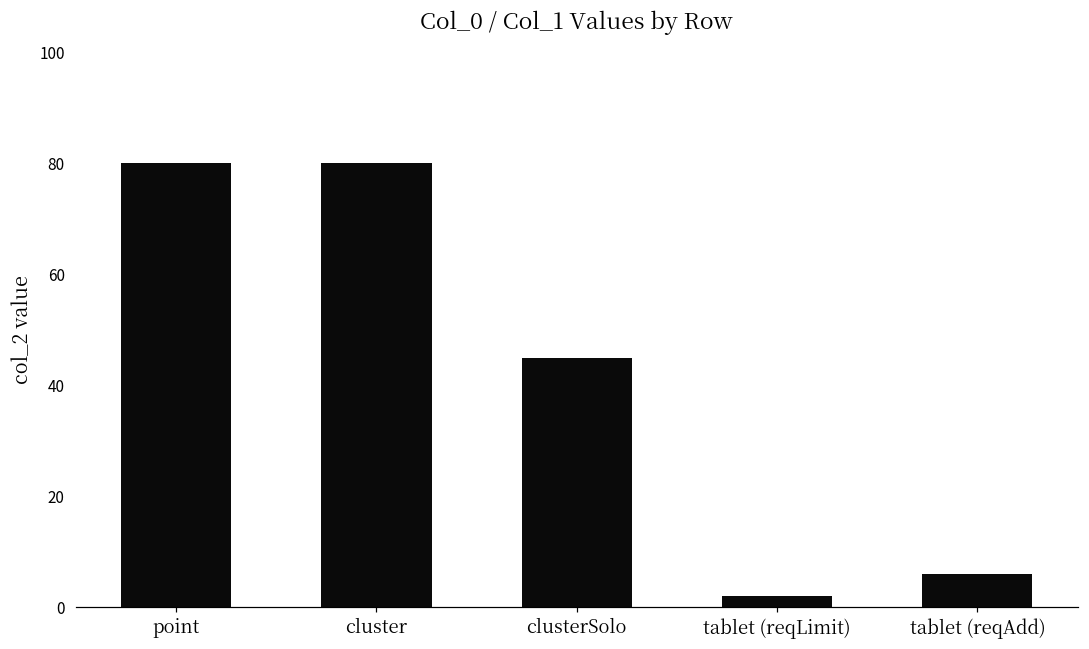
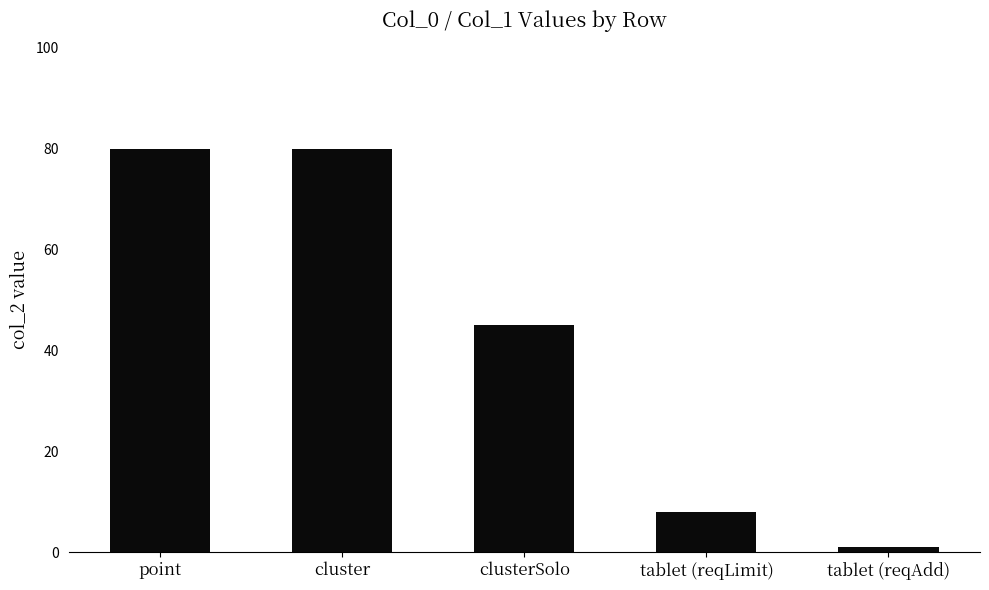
  {
    "point": 80,
    "cluster": 80,
    "clusterSolo": 45,
-   "tablet (reqLimit)": 2,
-   "tablet (reqAdd)": 6
+   "tablet (reqLimit)": 8,
+   "tablet (reqAdd)": 1
  }
